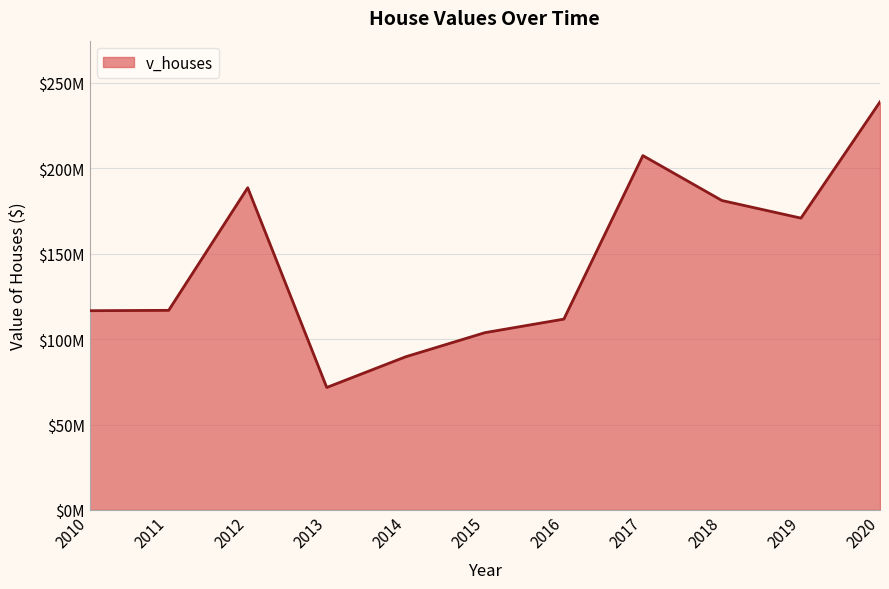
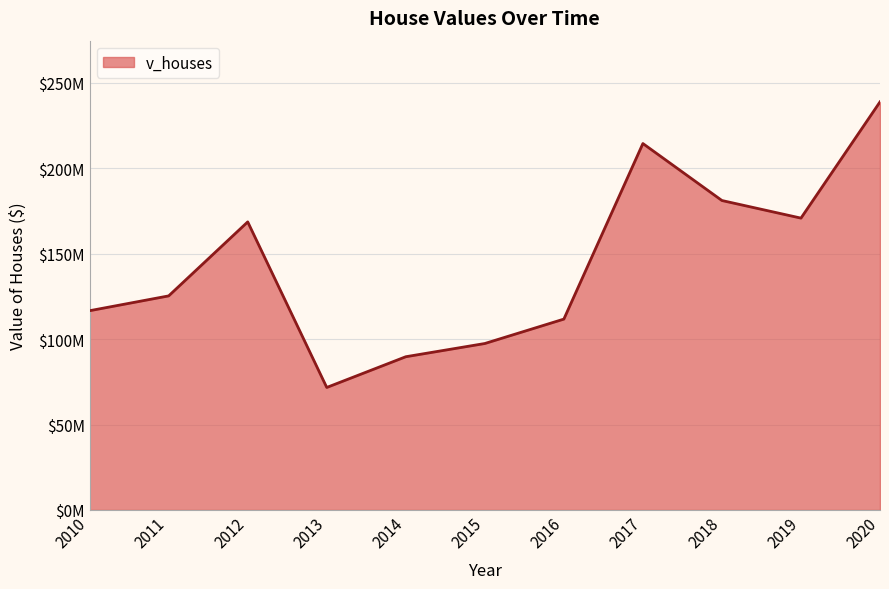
  {
    "2010": "$117000000",
-   "2011": "$117000000",
-   "2012": "$189000000",
+   "2011": "$125000000",
+   "2012": "$169000000",
    "2013": "$72000000",
    "2014": "$90000000",
-   "2015": "$104000000",
+   "2015": "$97000000",
    "2016": "$112000000",
-   "2017": "$207000000",
+   "2017": "$214000000",
    "2018": "$181000000",
    "2019": "$171000000",
    "2020": "$239000000"
  }
